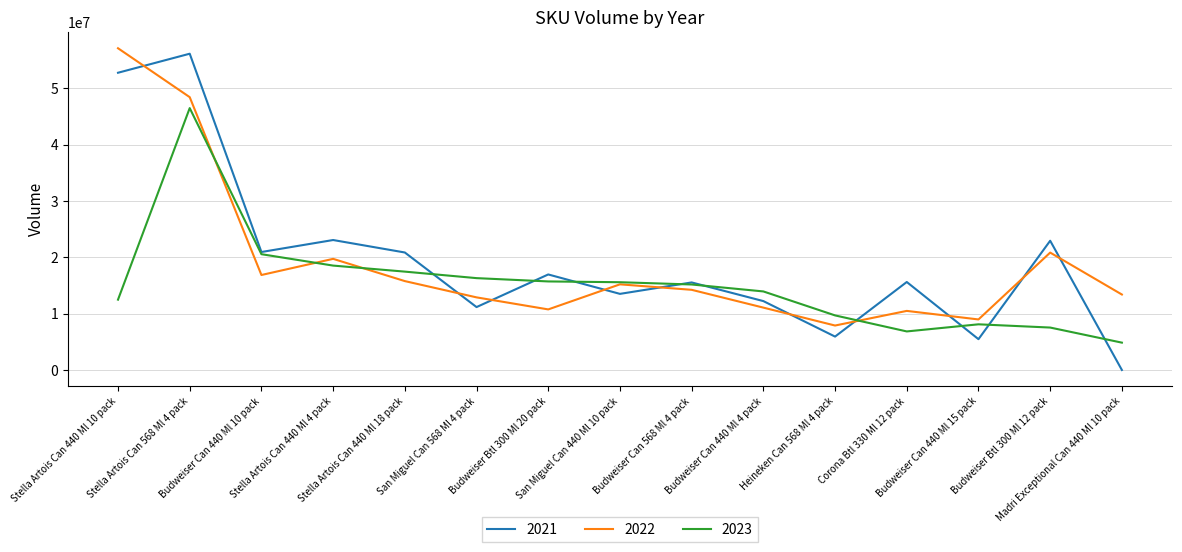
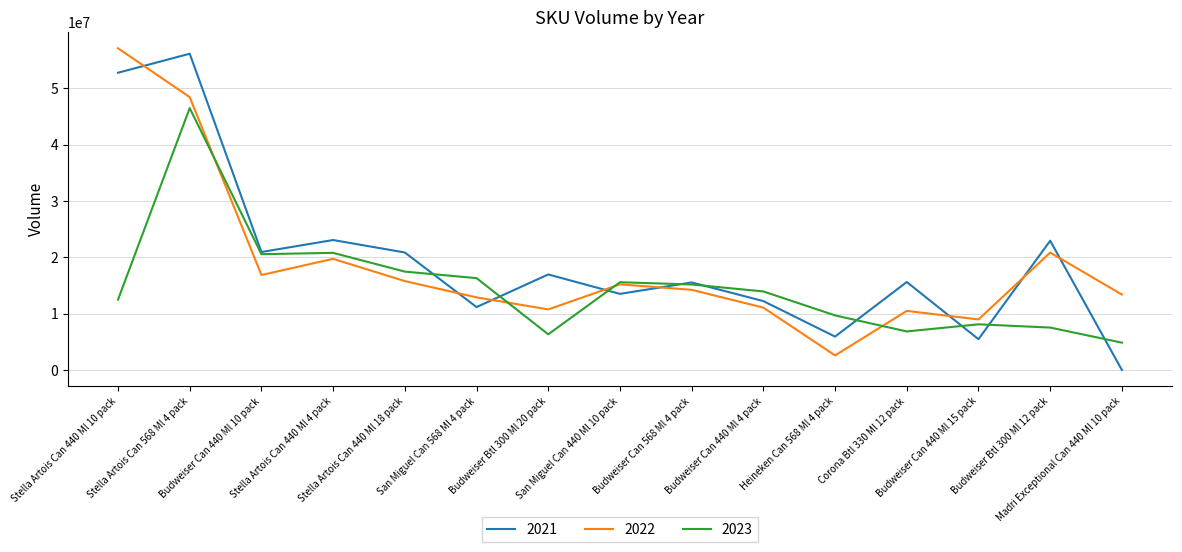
  {
    "2021": {
      "Stella Artois Can 440 Ml 10 pack": 53000000,
      "Stella Artois Can 568 Ml 4 pack": 56000000,
      "Stella Artois Can 440 Ml 4 pack": 23000000,
      "Stella Artois Can 440 Ml 18 pack": 21000000,
      "San Miguel Can 568 Ml 4 pack": 11000000,
      "Budweiser Btl 300 Ml 20 pack": 17000000,
      "San Miguel Can 440 Ml 10 pack": 14000000,
      "Budweiser Can 440 Ml 4 pack": 12000000,
      "Heineken Can 568 Ml 4 pack": 6000000,
      "Corona Btl 330 Ml 12 pack": 16000000,
      "Budweiser Can 440 Ml 15 pack": 5000000,
      "Budweiser Btl 300 Ml 12 pack": 23000000,
      "Madri Exceptional Can 440 Ml 10 pack": 0
    },
    "2022": {
      "Stella Artois Can 440 Ml 10 pack": 57000000,
      "Stella Artois Can 568 Ml 4 pack": 48000000,
      "Budweiser Can 440 Ml 10 pack": 17000000,
      "Stella Artois Can 440 Ml 4 pack": 20000000,
      "Stella Artois Can 440 Ml 18 pack": 16000000,
      "San Miguel Can 568 Ml 4 pack": 13000000,
      "Budweiser Btl 300 Ml 20 pack": 11000000,
      "Budweiser Can 568 Ml 4 pack": 14000000,
      "Budweiser Can 440 Ml 4 pack": 11000000,
-     "Heineken Can 568 Ml 4 pack": 8000000,
+     "Heineken Can 568 Ml 4 pack": 3000000,
      "Corona Btl 330 Ml 12 pack": 10000000,
      "Budweiser Can 440 Ml 15 pack": 9000000,
      "Budweiser Btl 300 Ml 12 pack": 21000000,
      "Madri Exceptional Can 440 Ml 10 pack": 13000000
    },
    "2023": {
      "Stella Artois Can 440 Ml 10 pack": 12000000,
      "Stella Artois Can 568 Ml 4 pack": 46000000,
-     "Stella Artois Can 440 Ml 4 pack": 19000000,
+     "Stella Artois Can 440 Ml 4 pack": 21000000,
      "Stella Artois Can 440 Ml 18 pack": 17000000,
      "San Miguel Can 568 Ml 4 pack": 16000000,
-     "Budweiser Btl 300 Ml 20 pack": 16000000,
+     "Budweiser Btl 300 Ml 20 pack": 6000000,
      "Budweiser Can 440 Ml 4 pack": 14000000,
      "Heineken Can 568 Ml 4 pack": 10000000,
      "Corona Btl 330 Ml 12 pack": 7000000,
      "Budweiser Can 440 Ml 15 pack": 8000000,
      "Budweiser Btl 300 Ml 12 pack": 8000000,
      "Madri Exceptional Can 440 Ml 10 pack": 5000000
    }
  }
